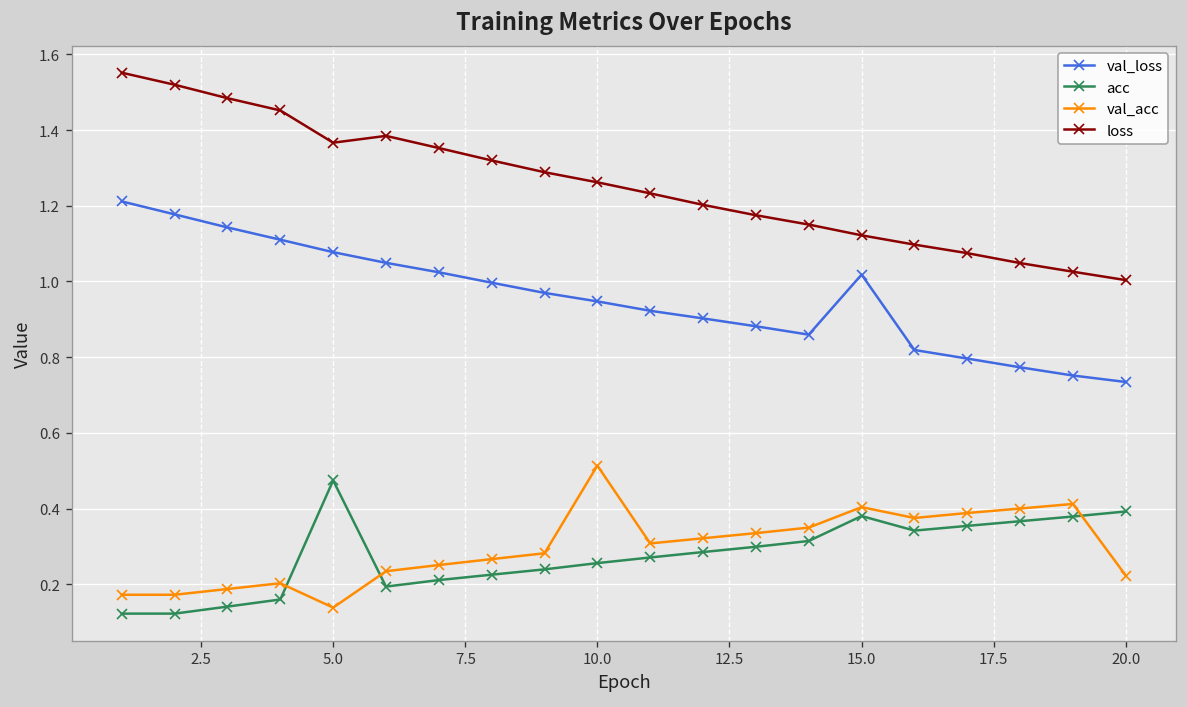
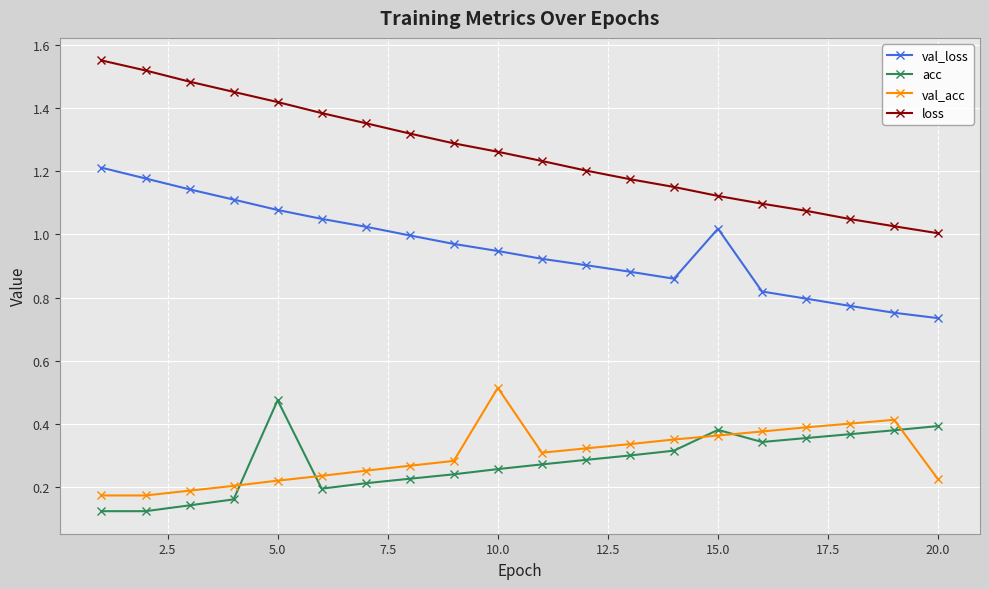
  {
    "val_loss": {
      "5.0": 1.08,
      "10.0": 0.95,
      "15.0": 1.02,
      "20.0": 0.73
    },
    "acc": {
      "5.0": 0.47,
      "10.0": 0.26,
      "15.0": 0.38,
      "20.0": 0.39
    },
    "val_acc": {
-     "5.0": 0.14,
+     "5.0": 0.22,
      "10.0": 0.51,
-     "15.0": 0.40,
+     "15.0": 0.36,
      "20.0": 0.22
    },
    "loss": {
-     "5.0": 1.37,
+     "5.0": 1.42,
      "10.0": 1.26,
      "15.0": 1.12,
      "20.0": 1.00
    }
  }
